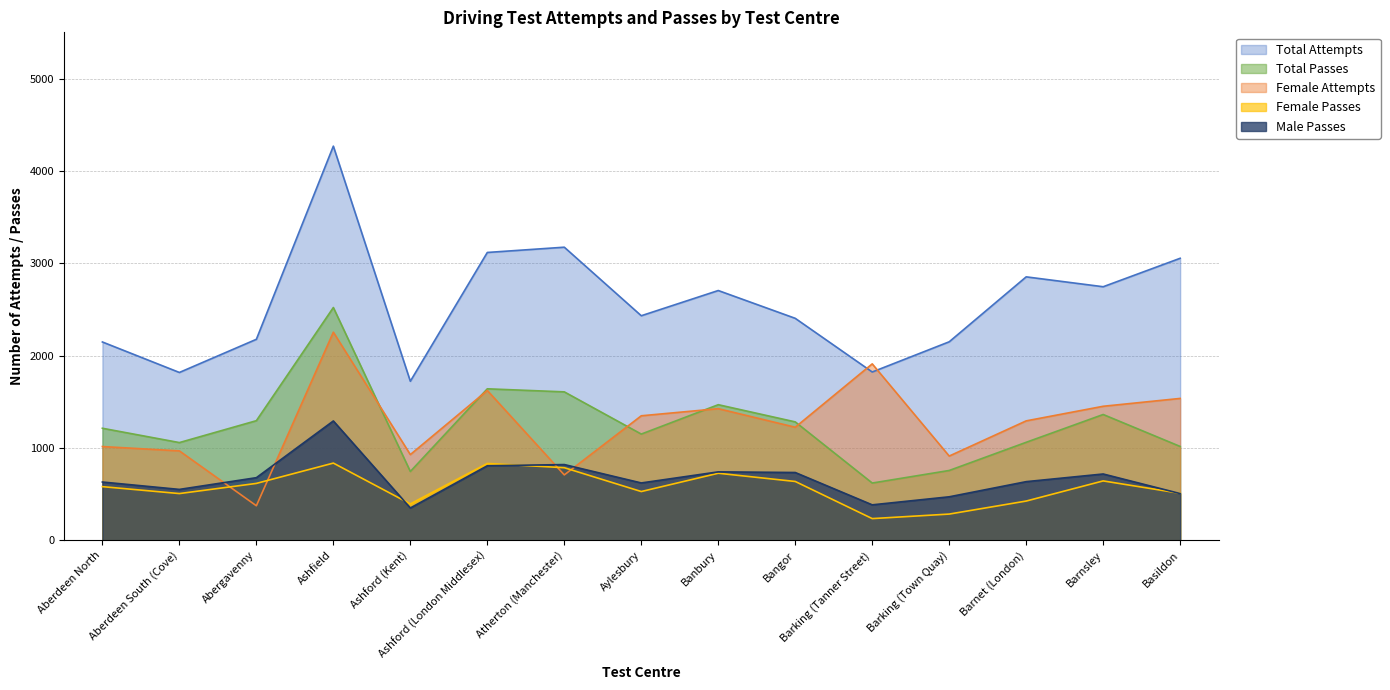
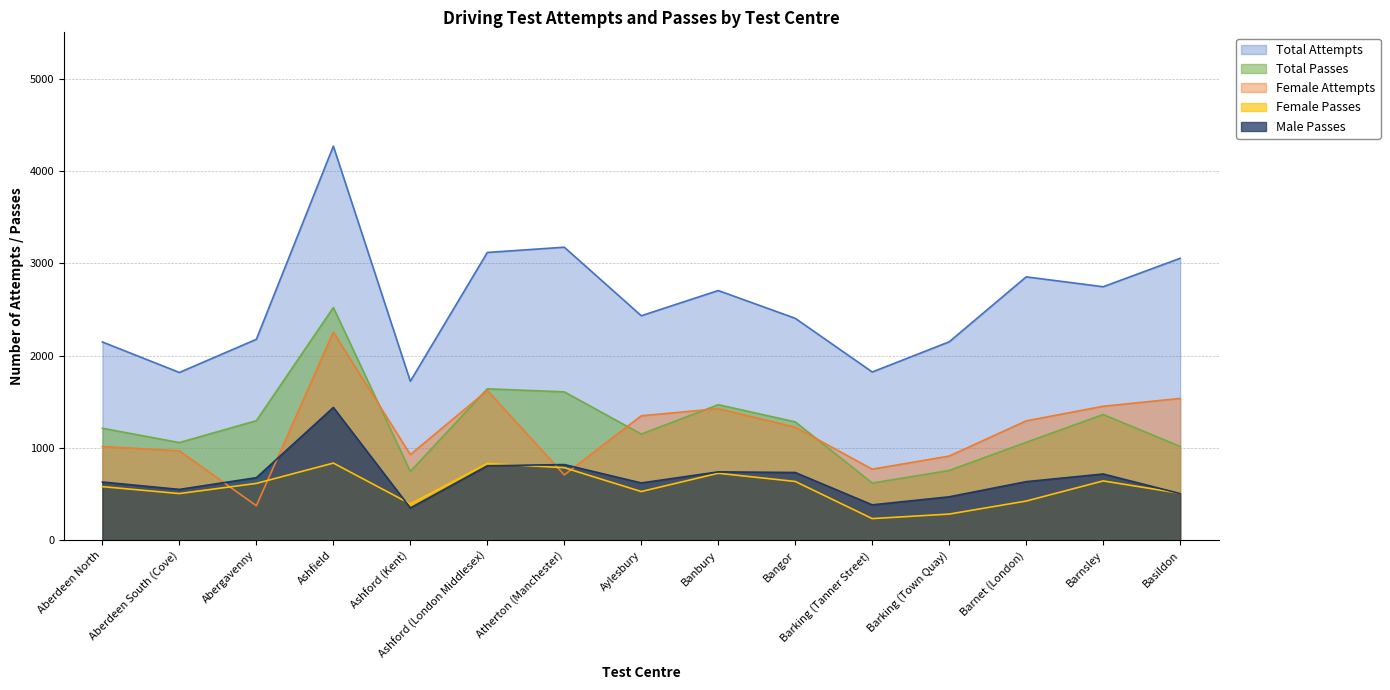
  {
    "Total Attempts": {
      "Aberdeen North": 2100,
      "Aberdeen South (Cove)": 1800,
      "Abergavenny": 2200,
      "Ashfield": 4300,
      "Ashford (Kent)": 1700,
      "Ashford (London Middlesex)": 3100,
      "Atherton (Manchester)": 3200,
      "Aylesbury": 2400,
      "Banbury": 2700,
      "Bangor": 2400,
      "Barking (Tanner Street)": 1800,
      "Barking (Town Quay)": 2200,
      "Barnet (London)": 2900,
      "Barnsley": 2700,
      "Basildon": 3100
    },
    "Total Passes": {
      "Aberdeen North": 1200,
      "Aberdeen South (Cove)": 1100,
      "Abergavenny": 1300,
      "Ashfield": 2500,
      "Ashford (Kent)": 700,
      "Atherton (Manchester)": 1600,
      "Aylesbury": 1200,
      "Banbury": 1500,
      "Bangor": 1300,
      "Barking (Tanner Street)": 600,
      "Barking (Town Quay)": 800,
      "Barnet (London)": 1100,
      "Barnsley": 1400,
      "Basildon": 1000
    },
    "Female Attempts": {
      "Aberdeen North": 1000,
      "Aberdeen South (Cove)": 1000,
      "Abergavenny": 400,
      "Ashfield": 2300,
      "Ashford (Kent)": 900,
      "Atherton (Manchester)": 700,
      "Aylesbury": 1300,
      "Banbury": 1400,
      "Bangor": 1200,
-     "Barking (Tanner Street)": 1900,
+     "Barking (Tanner Street)": 800,
      "Barking (Town Quay)": 900,
      "Barnet (London)": 1300,
      "Barnsley": 1500,
      "Basildon": 1500
    },
    "Female Passes": {
      "Aberdeen North": 600,
      "Aberdeen South (Cove)": 500,
      "Abergavenny": 600,
      "Ashfield": 800,
      "Ashford (Kent)": 400,
      "Atherton (Manchester)": 800,
      "Aylesbury": 500,
      "Bangor": 600,
      "Barking (Tanner Street)": 200,
      "Barking (Town Quay)": 300,
      "Barnet (London)": 400,
      "Barnsley": 600
    },
    "Male Passes": {
      "Aberdeen North": 600,
      "Aberdeen South (Cove)": 600,
      "Abergavenny": 700,
-     "Ashfield": 1300,
+     "Ashfield": 1400,
      "Ashford (Kent)": 400,
      "Atherton (Manchester)": 800,
      "Aylesbury": 600,
      "Bangor": 700,
      "Barking (Tanner Street)": 400,
      "Barking (Town Quay)": 500,
      "Barnet (London)": 600,
      "Barnsley": 700
    }
  }
